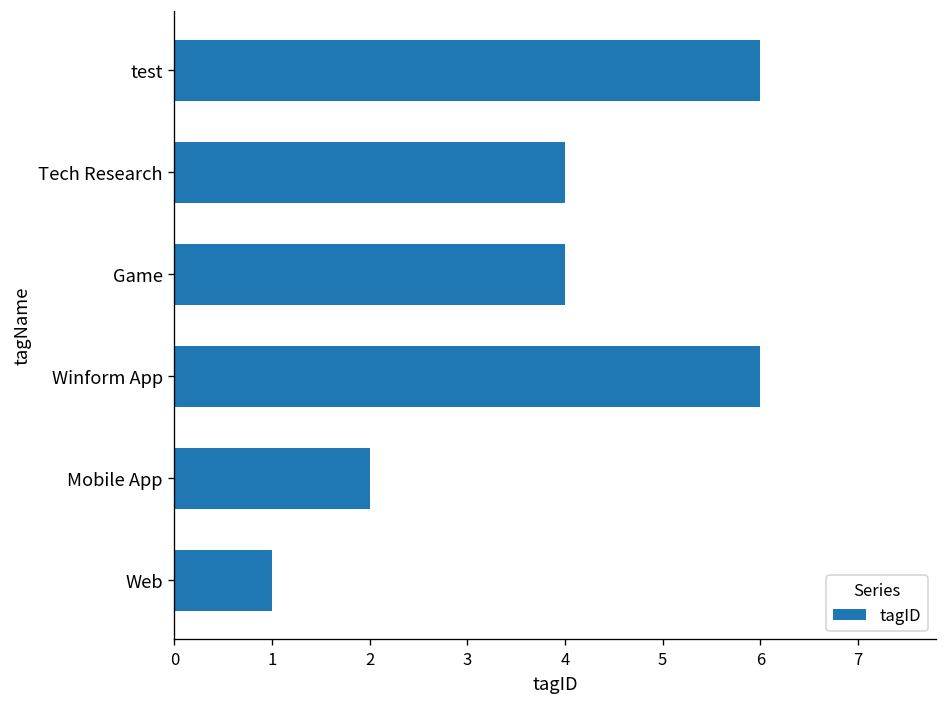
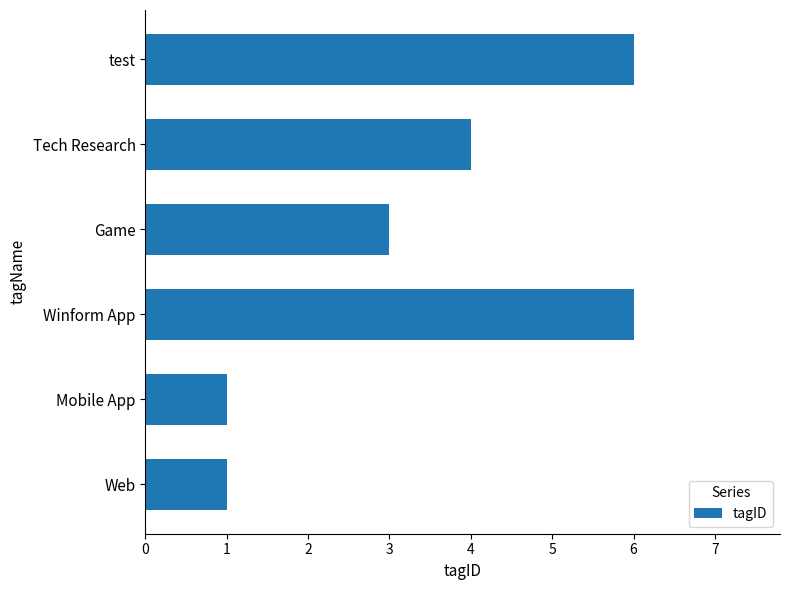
  {
    "test": 6,
    "Tech Research": 4,
-   "Game": 4,
+   "Game": 3,
    "Winform App": 6,
-   "Mobile App": 2,
+   "Mobile App": 1,
    "Web": 1
  }
